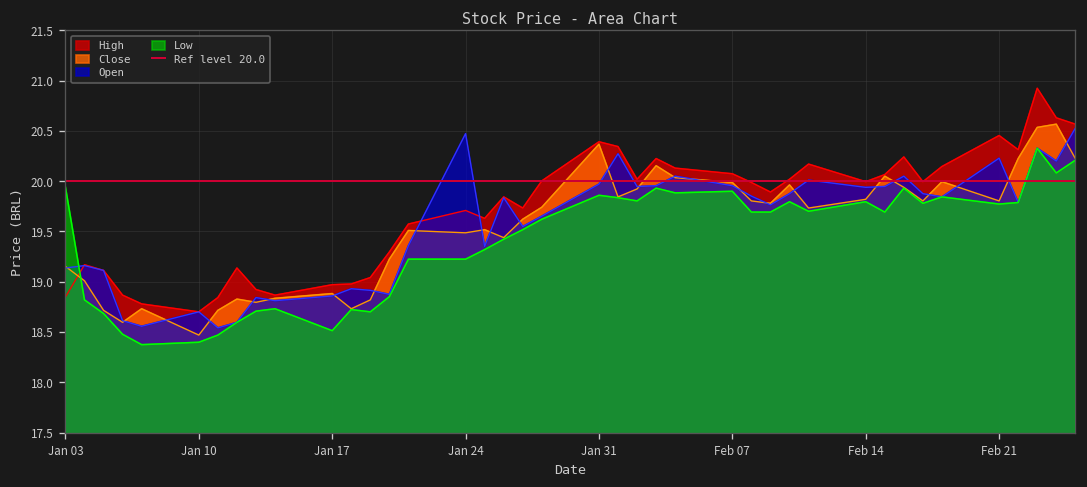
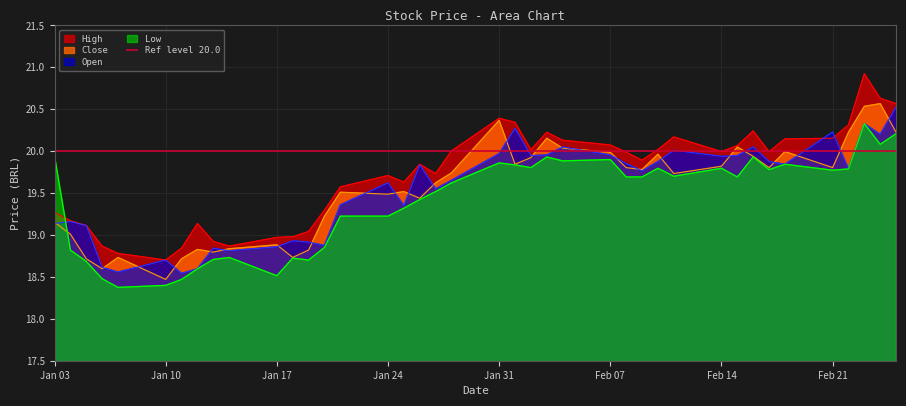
  {
    "High": {
-     "Jan 03": 18.8,
+     "Jan 03": 19.3,
      "Jan 17": 19.0,
      "Jan 24": 19.7,
      "Feb 07": 20.1,
      "Feb 14": 20.0,
-     "Feb 21": 20.5
+     "Feb 21": 20.2
    },
    "Close": {
      "Jan 10": 18.5,
      "Jan 24": 19.5,
      "Feb 07": 20.0,
      "Feb 21": 19.8
    },
    "Open": {
-     "Jan 24": 20.5,
+     "Jan 24": 19.6,
      "Jan 31": 20.0,
      "Feb 07": 20.0,
      "Feb 14": 19.9,
      "Feb 21": 20.2
    },
    "Low": {
      "Jan 03": 19.9,
      "Jan 10": 18.4,
      "Jan 17": 18.5,
      "Jan 24": 19.2,
      "Jan 31": 19.9,
      "Feb 07": 19.9,
      "Feb 21": 19.8
    }
  }
